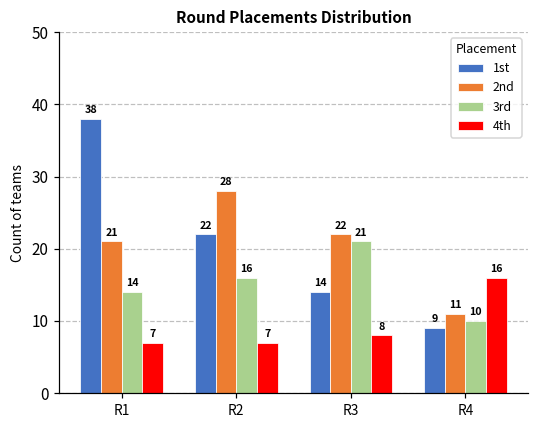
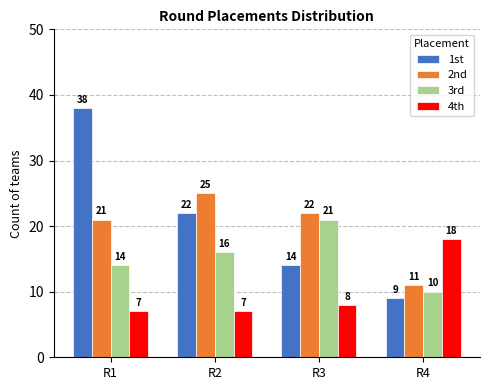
  {
    "1st": {
      "R1": 38,
      "R2": 22,
      "R3": 14,
      "R4": 9
    },
    "2nd": {
      "R1": 21,
-     "R2": 28,
+     "R2": 25,
      "R3": 22,
      "R4": 11
    },
    "3rd": {
      "R1": 14,
      "R2": 16,
      "R3": 21,
      "R4": 10
    },
    "4th": {
      "R1": 7,
      "R2": 7,
      "R3": 8,
-     "R4": 16
+     "R4": 18
    }
  }
